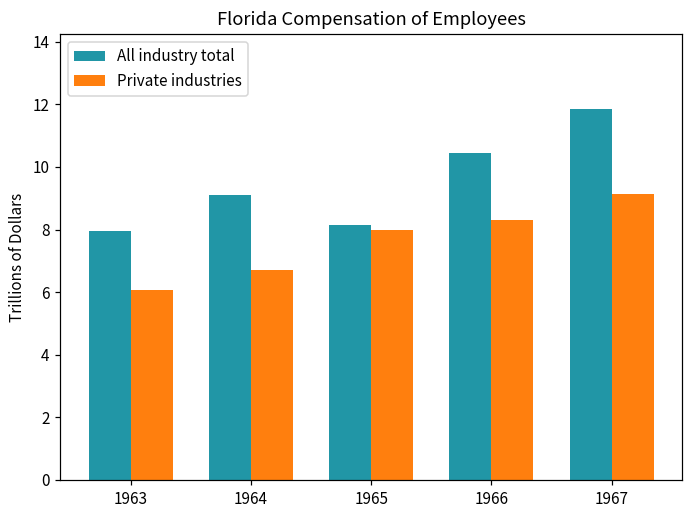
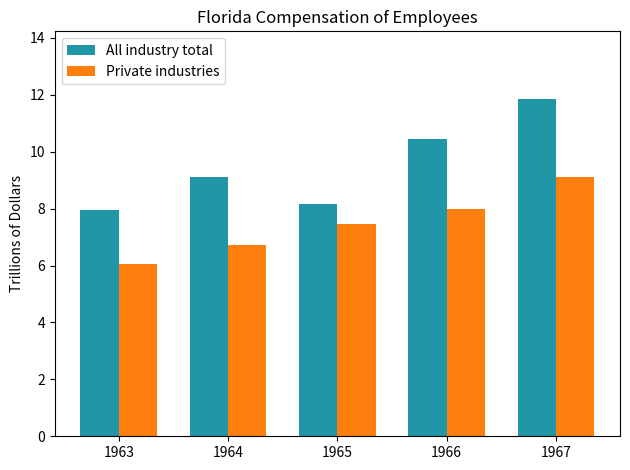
  {
    "All industry total": {
      "1963": 7.9,
      "1964": 9.1,
      "1965": 8.2,
      "1966": 10.5,
      "1967": 11.9
    },
    "Private industries": {
      "1963": 6.1,
      "1964": 6.7,
-     "1965": 8.0,
-     "1966": 8.3,
+     "1965": 7.5,
+     "1966": 8.0,
      "1967": 9.1
    }
  }
